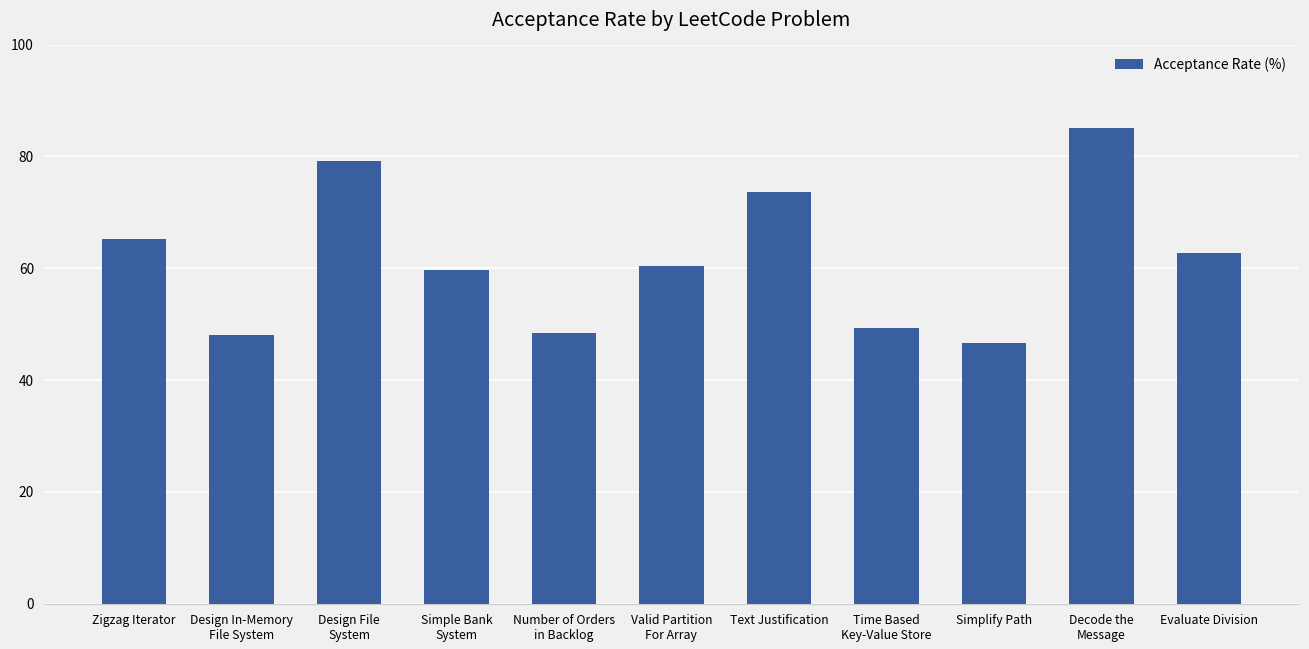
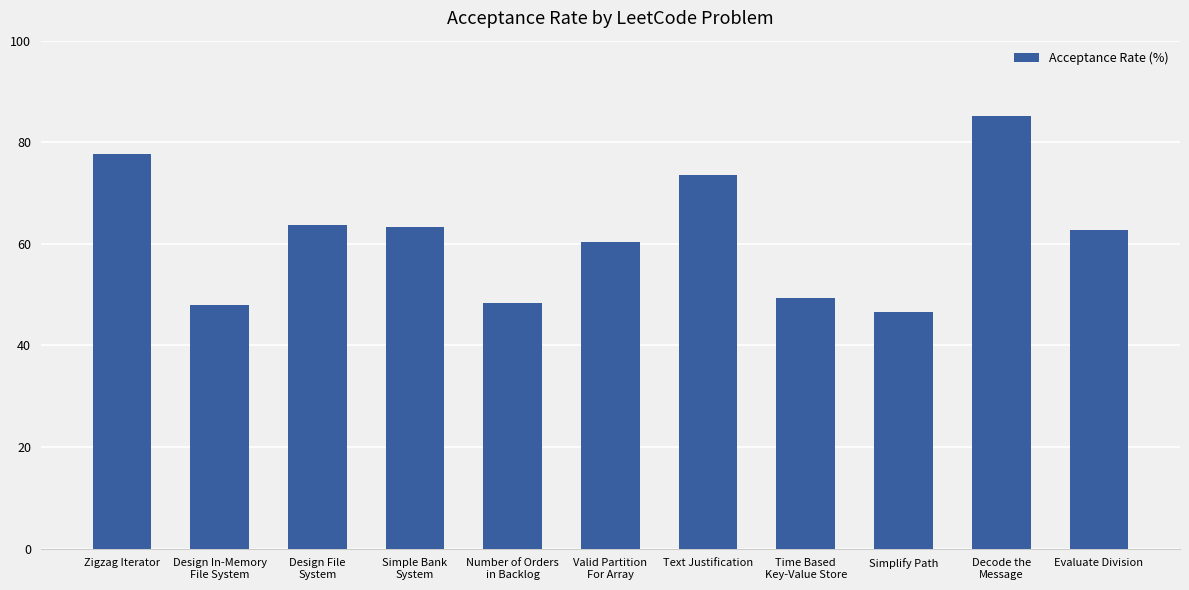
  {
-   "Zigzag Iterator": 65,
+   "Zigzag Iterator": 78,
    "Design In-Memory File System": 48,
-   "Design File System": 79,
-   "Simple Bank System": 60,
+   "Design File System": 64,
+   "Simple Bank System": 63,
    "Number of Orders in Backlog": 48,
    "Valid Partition For Array": 60,
    "Text Justification": 74,
    "Time Based Key-Value Store": 49,
    "Simplify Path": 47,
    "Decode the Message": 85,
    "Evaluate Division": 63
  }
